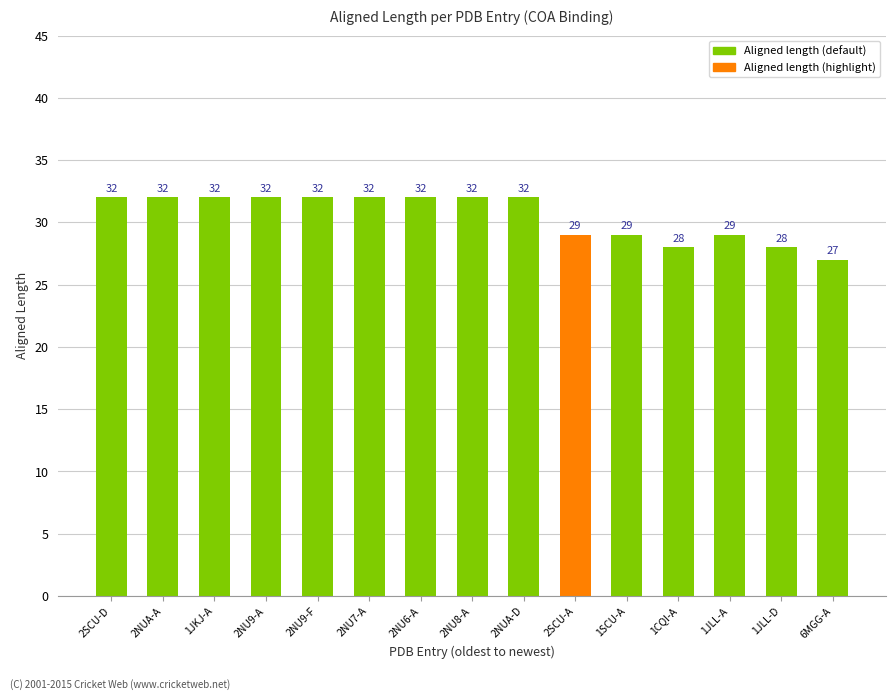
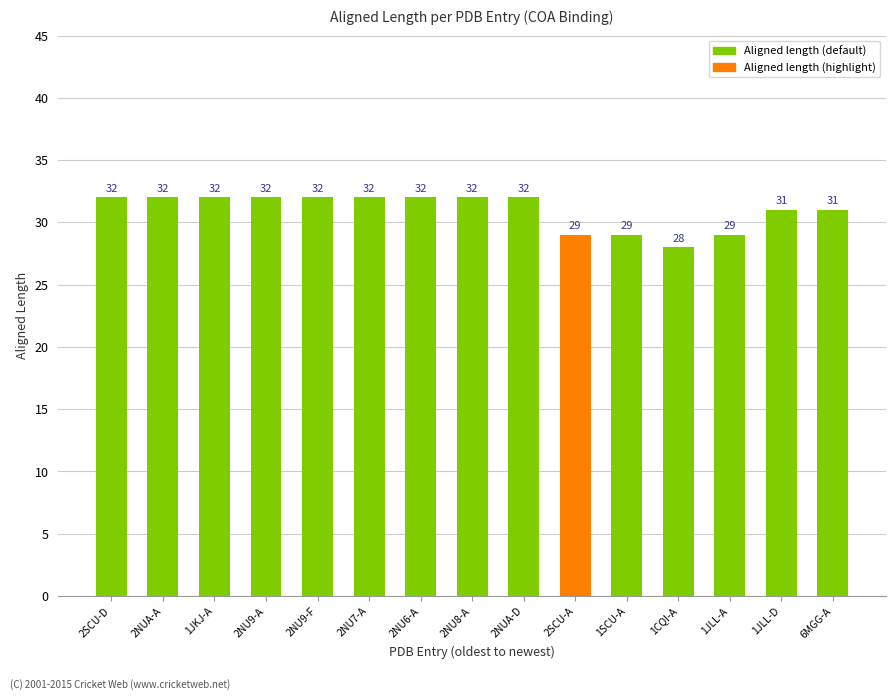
  {
    "2SCU-D": 32,
    "2NUA-A": 32,
    "1JKJ-A": 32,
    "2NU9-A": 32,
    "2NU9-F": 32,
    "2NU7-A": 32,
    "2NU6-A": 32,
    "2NU8-A": 32,
    "2NUA-D": 32,
    "2SCU-A": 29,
    "1SCU-A": 29,
    "1CQI-A": 28,
    "1JLL-A": 29,
-   "1JLL-D": 28,
-   "6MGG-A": 27
+   "1JLL-D": 31,
+   "6MGG-A": 31
  }
